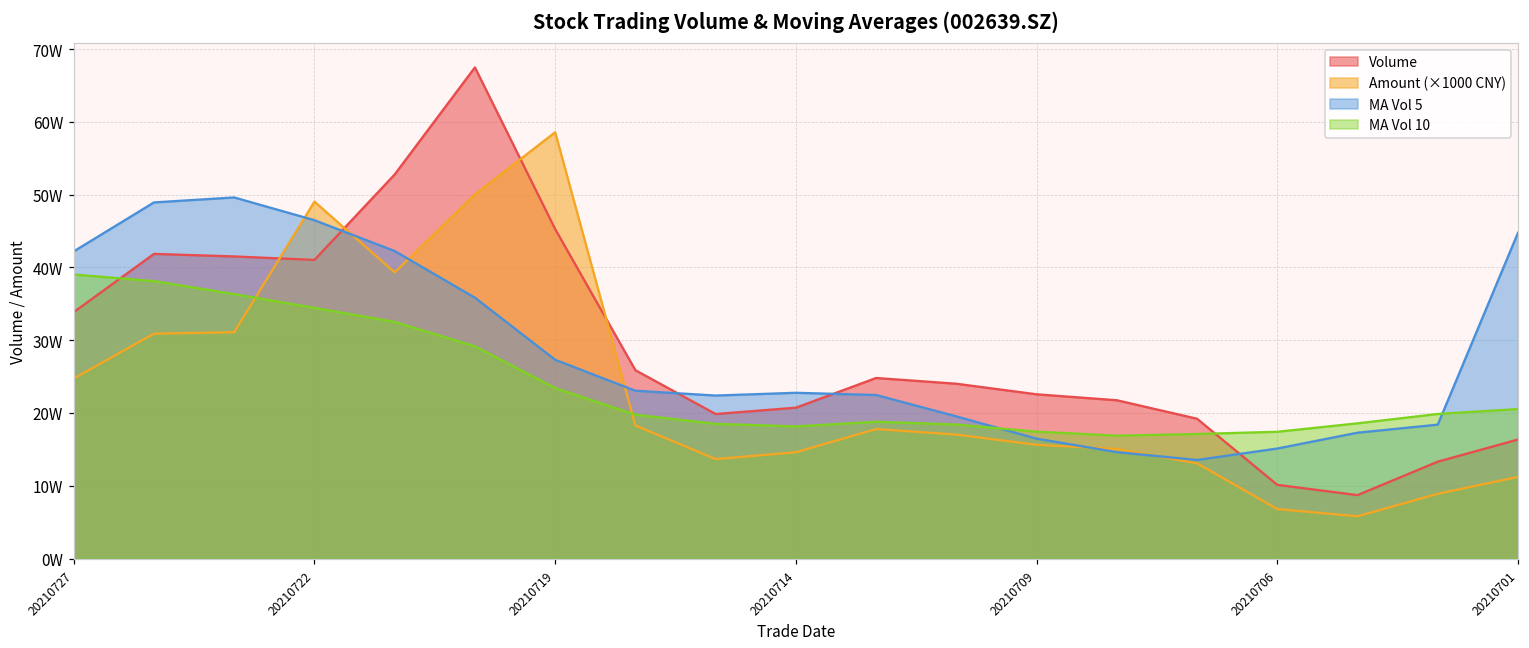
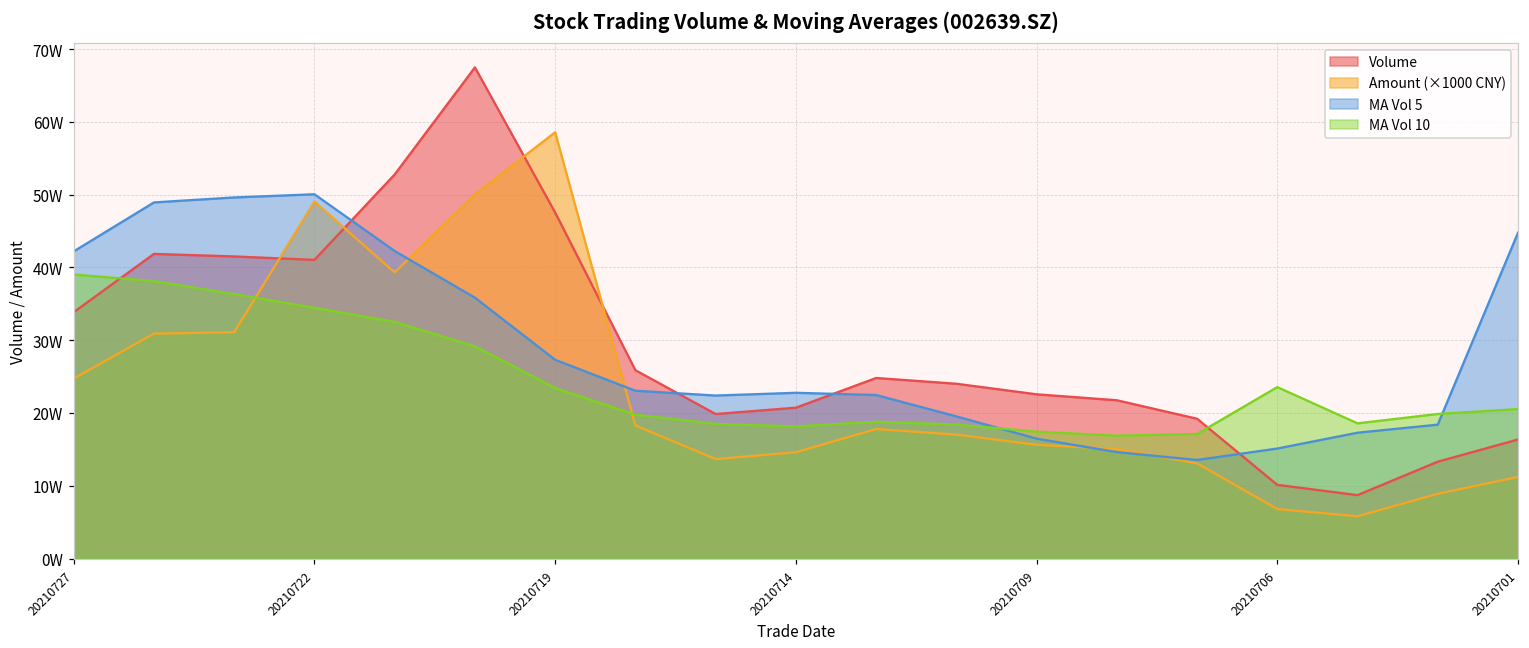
  {
    "Volume": {
      "20210727": "34W",
      "20210722": "41W",
-     "20210719": "45W",
+     "20210719": "48W",
      "20210714": "21W",
      "20210709": "23W",
      "20210706": "10W",
      "20210701": "16W"
    },
    "Amount (×1000 CNY)": {
      "20210727": "25W",
      "20210722": "49W",
      "20210719": "59W",
      "20210714": "15W",
      "20210709": "16W",
      "20210706": "7W",
      "20210701": "11W"
    },
    "MA Vol 5": {
      "20210727": "42W",
-     "20210722": "46W",
+     "20210722": "50W",
      "20210719": "27W",
      "20210714": "23W",
      "20210709": "16W",
      "20210706": "15W",
      "20210701": "45W"
    },
    "MA Vol 10": {
      "20210727": "39W",
      "20210722": "34W",
      "20210719": "23W",
      "20210714": "18W",
      "20210709": "17W",
-     "20210706": "17W",
+     "20210706": "24W",
      "20210701": "21W"
    }
  }
